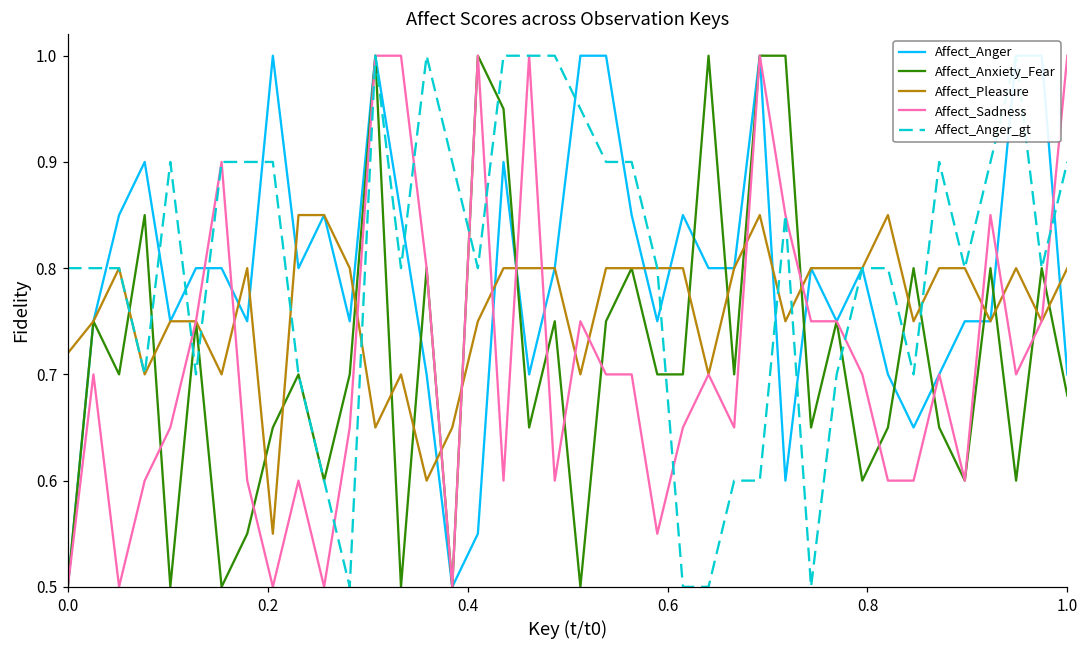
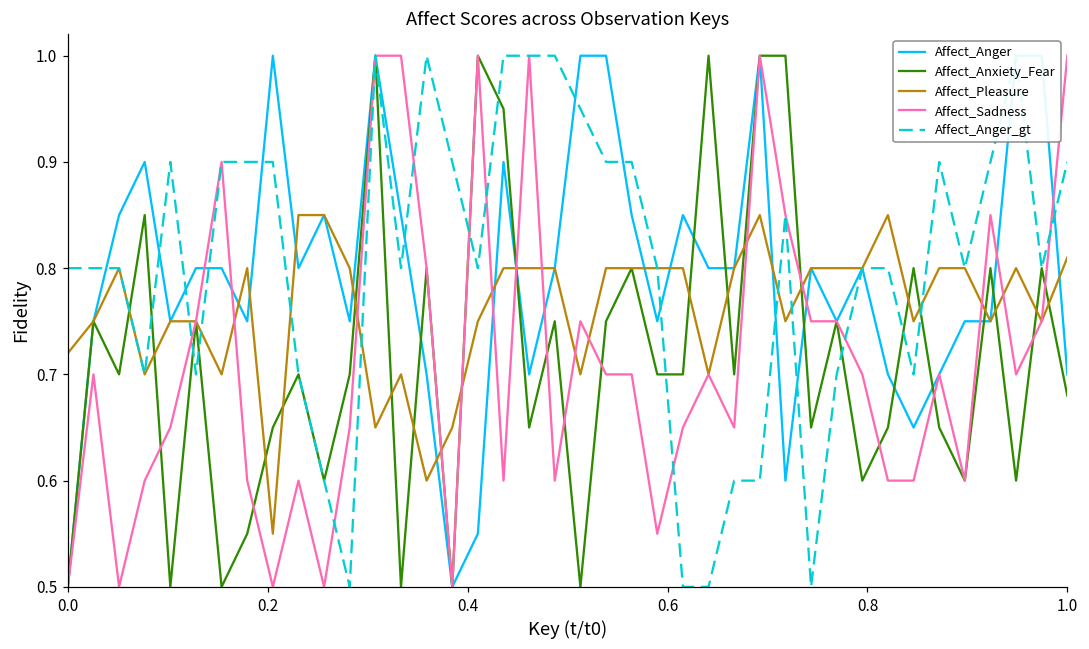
  {
    "Affect_Anxiety_Fear": {
      "1.0": 0.68
    },
    "Affect_Pleasure": {
      "0.0": 0.72,
-     "1.0": 0.80
+     "1.0": 0.81
    },
    "Affect_Sadness": {
      "1.0": 1.00
    }
  }
